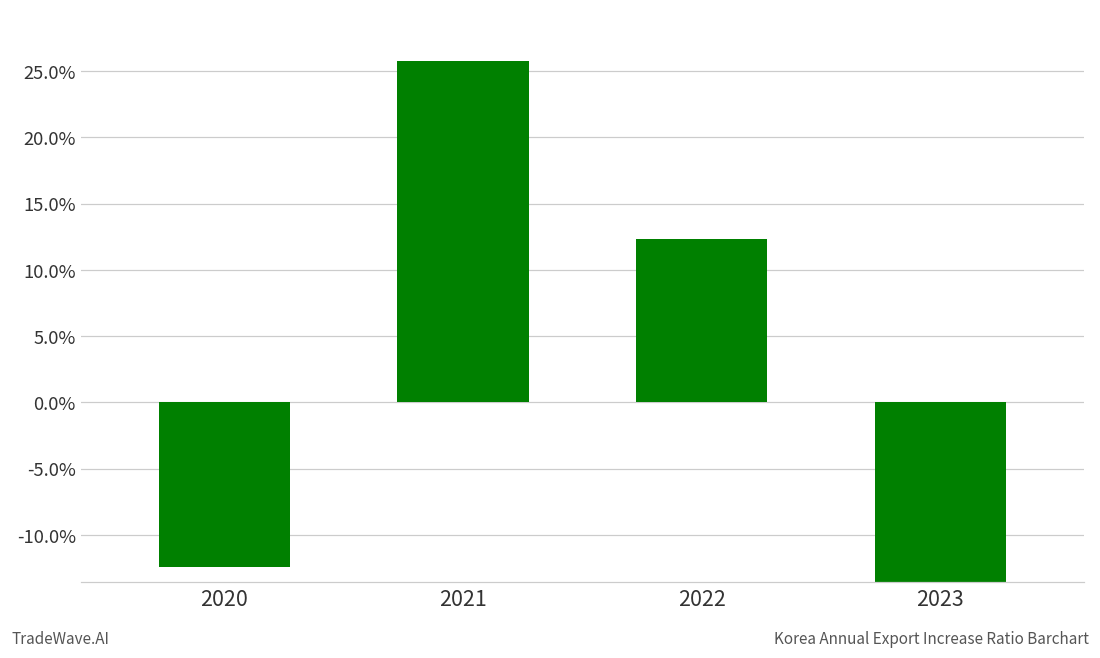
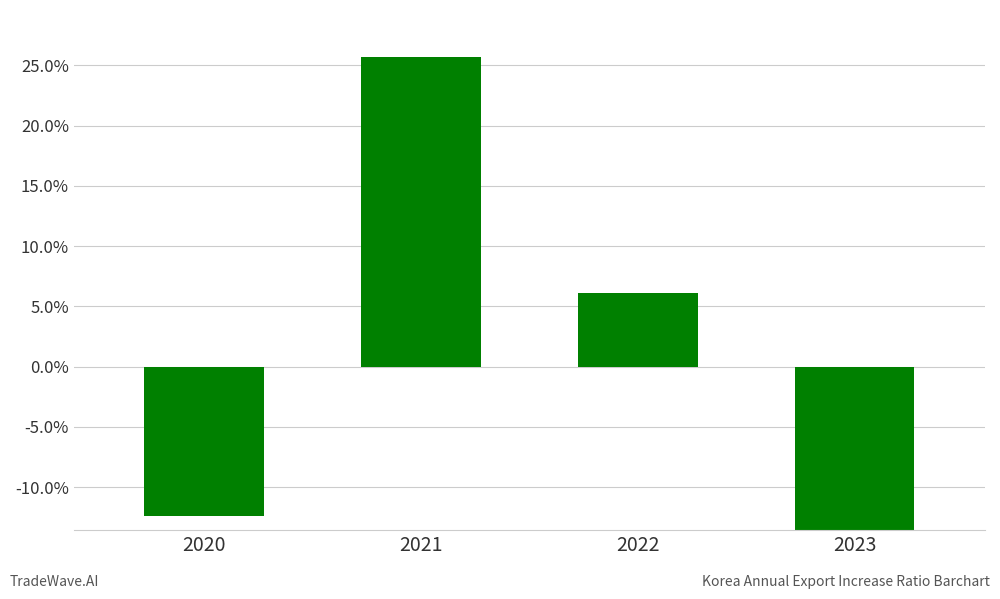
  {
    "2020": "-12.4%",
    "2021": "25.7%",
-   "2022": "12.3%",
+   "2022": "6.1%",
    "2023": "-13.6%"
  }
